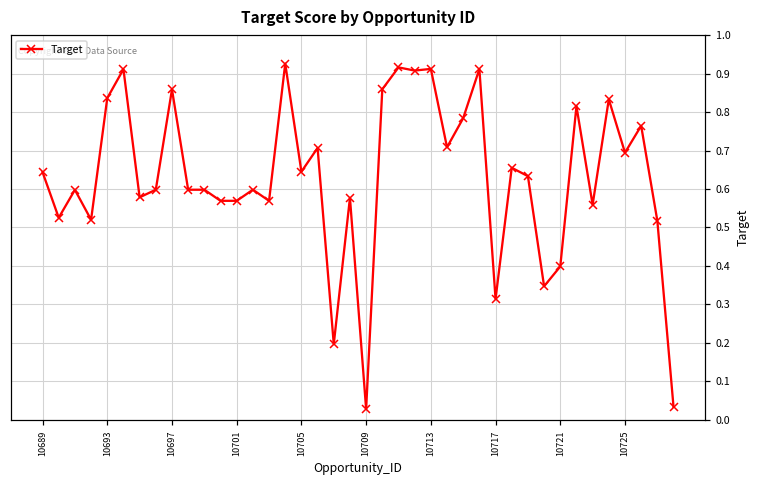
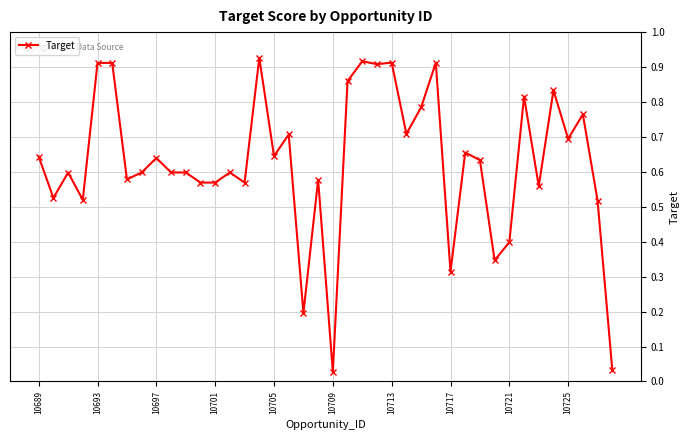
  {
    "10689": 0.64,
-   "10693": 0.84,
-   "10697": 0.86,
+   "10693": 0.91,
+   "10697": 0.64,
    "10701": 0.57,
    "10705": 0.65,
    "10709": 0.03,
    "10713": 0.91,
    "10717": 0.31,
    "10721": 0.40,
    "10725": 0.69
  }
